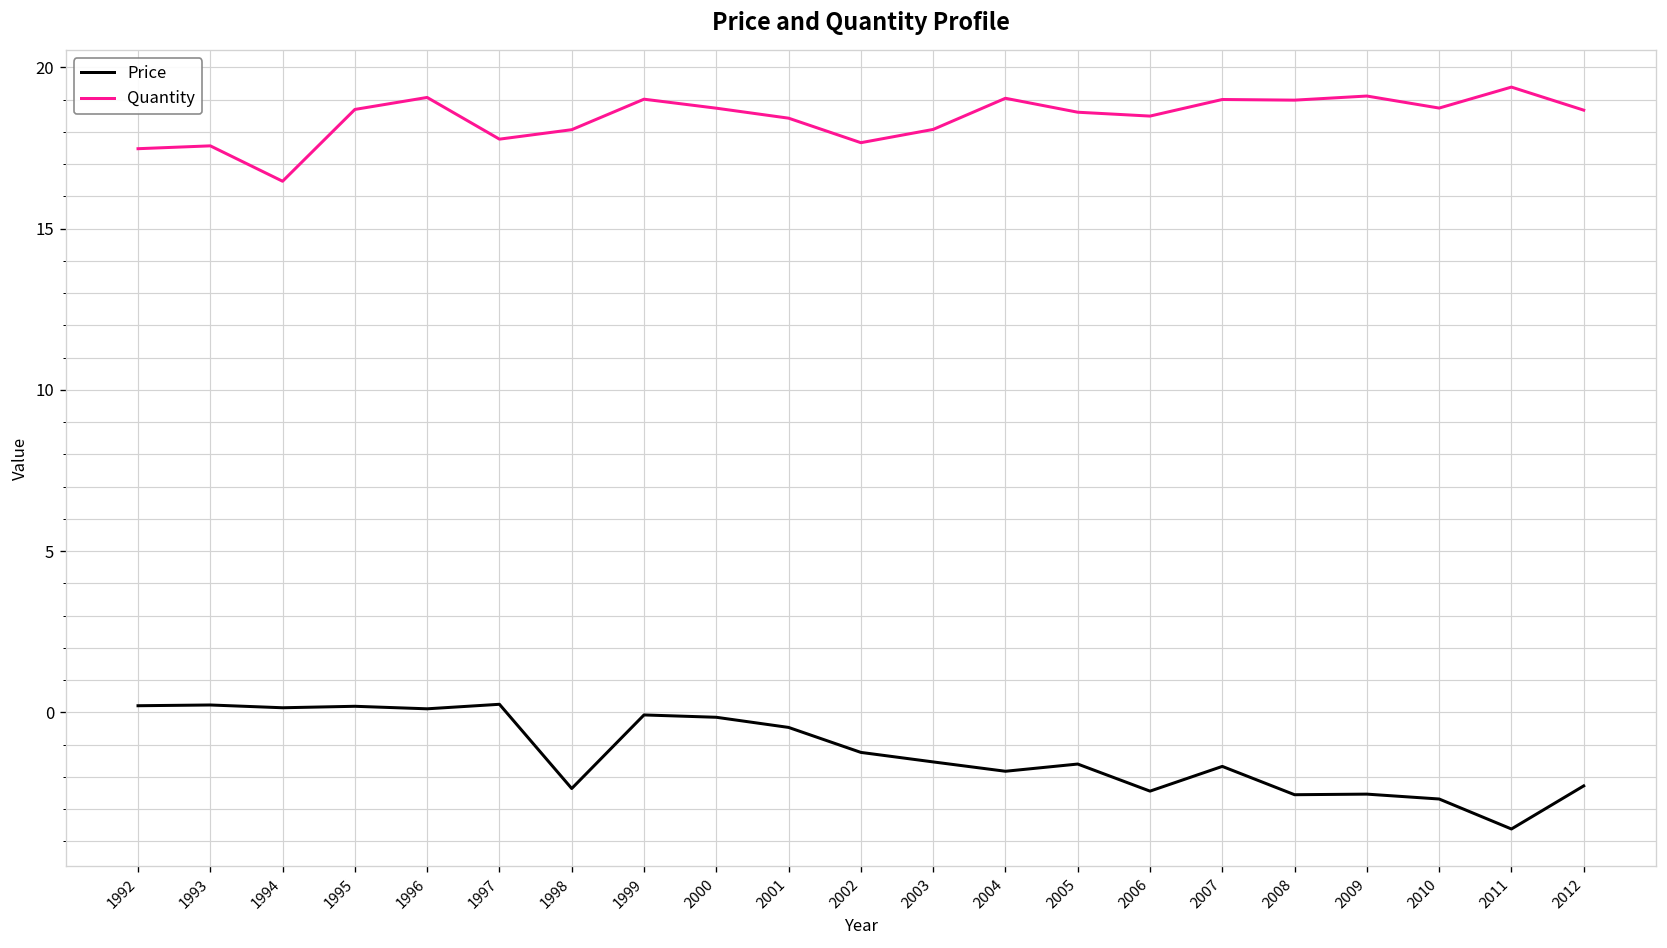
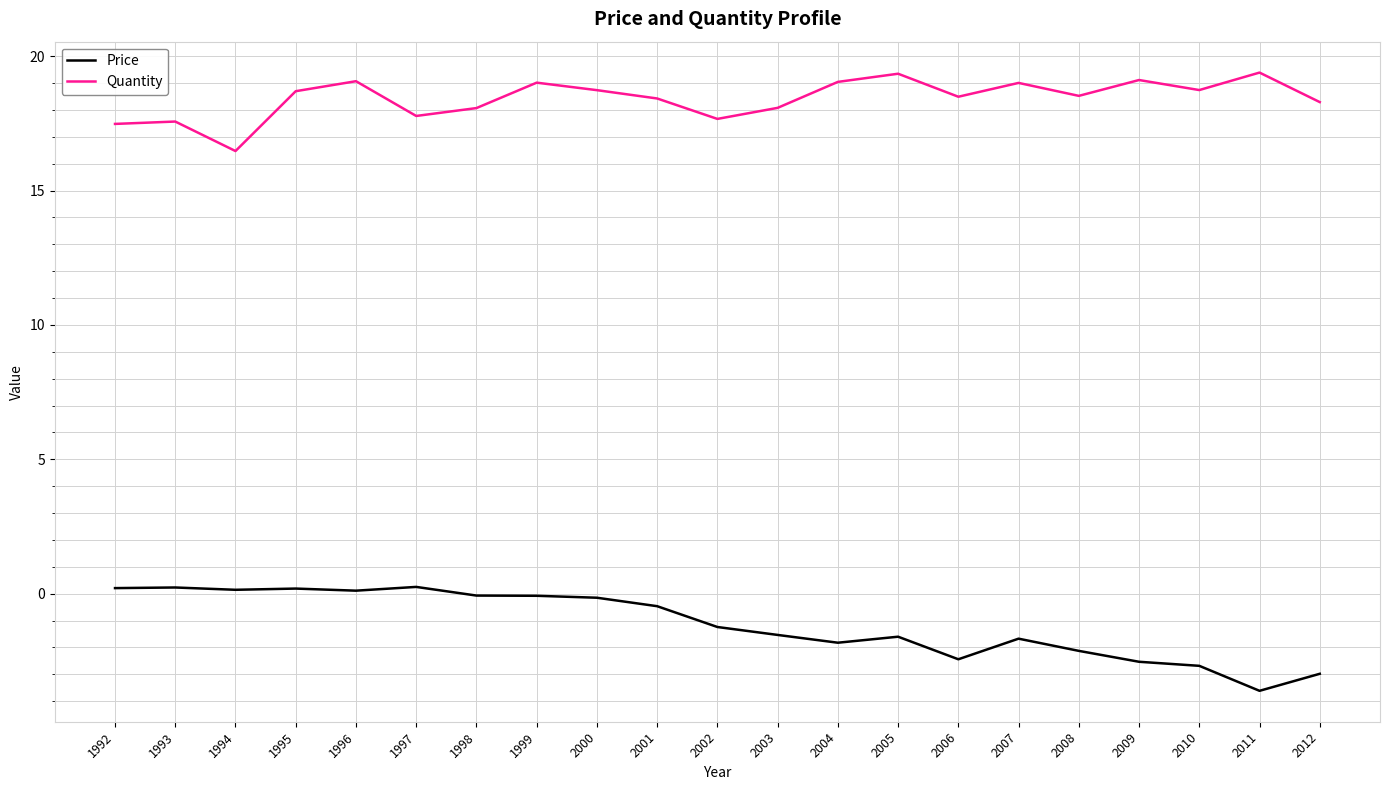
  {
    "Price": {
      "1992": 0.2,
      "1993": 0.2,
      "1994": 0.1,
      "1995": 0.2,
      "1996": 0.1,
      "1997": 0.3,
-     "1998": -2.4,
+     "1998": -0.1,
      "1999": -0.1,
      "2000": -0.2,
      "2001": -0.5,
      "2002": -1.2,
      "2003": -1.5,
      "2004": -1.8,
      "2005": -1.6,
      "2006": -2.4,
      "2007": -1.7,
-     "2008": -2.6,
+     "2008": -2.1,
      "2009": -2.5,
      "2010": -2.7,
      "2011": -3.6,
-     "2012": -2.3
+     "2012": -3.0
    },
    "Quantity": {
      "1992": 17.5,
      "1993": 17.6,
      "1994": 16.5,
      "1995": 18.7,
      "1996": 19.1,
      "1997": 17.8,
      "1998": 18.1,
      "1999": 19.0,
      "2000": 18.7,
      "2001": 18.4,
      "2002": 17.7,
      "2003": 18.1,
      "2004": 19.0,
-     "2005": 18.6,
+     "2005": 19.3,
      "2006": 18.5,
      "2007": 19.0,
-     "2008": 19.0,
+     "2008": 18.5,
      "2009": 19.1,
      "2010": 18.7,
      "2011": 19.4,
-     "2012": 18.7
+     "2012": 18.3
    }
  }
